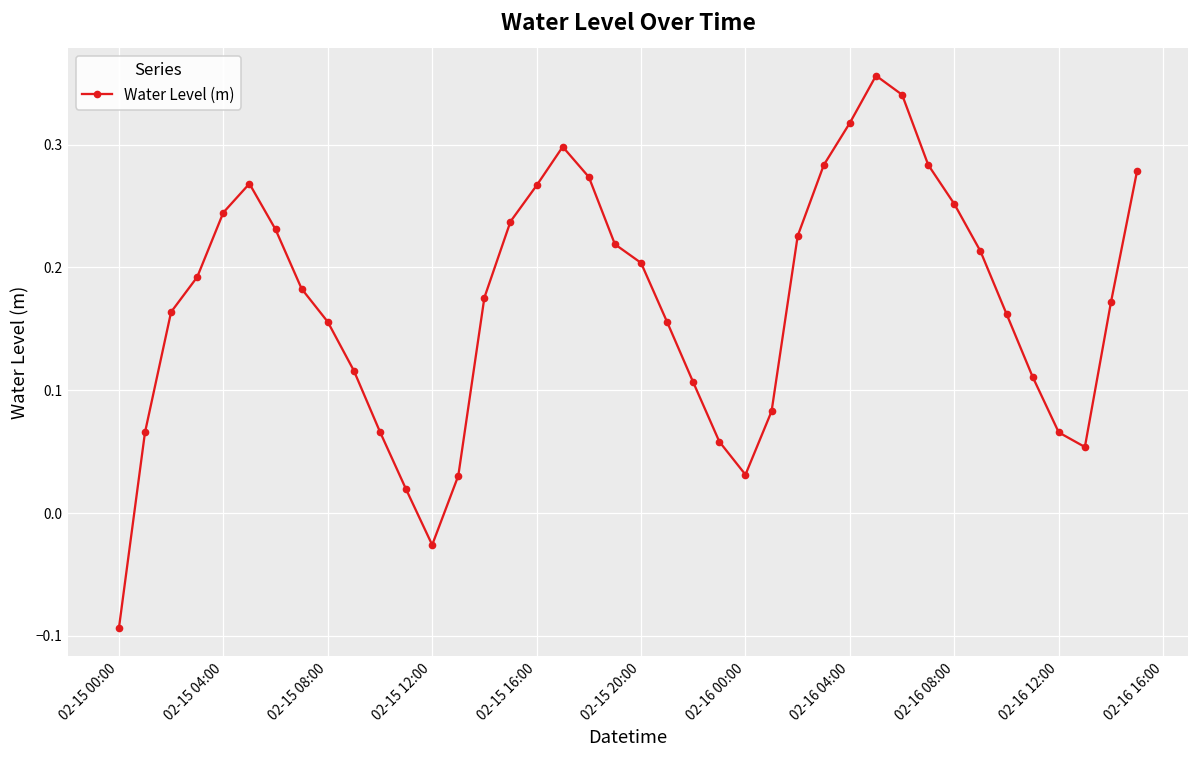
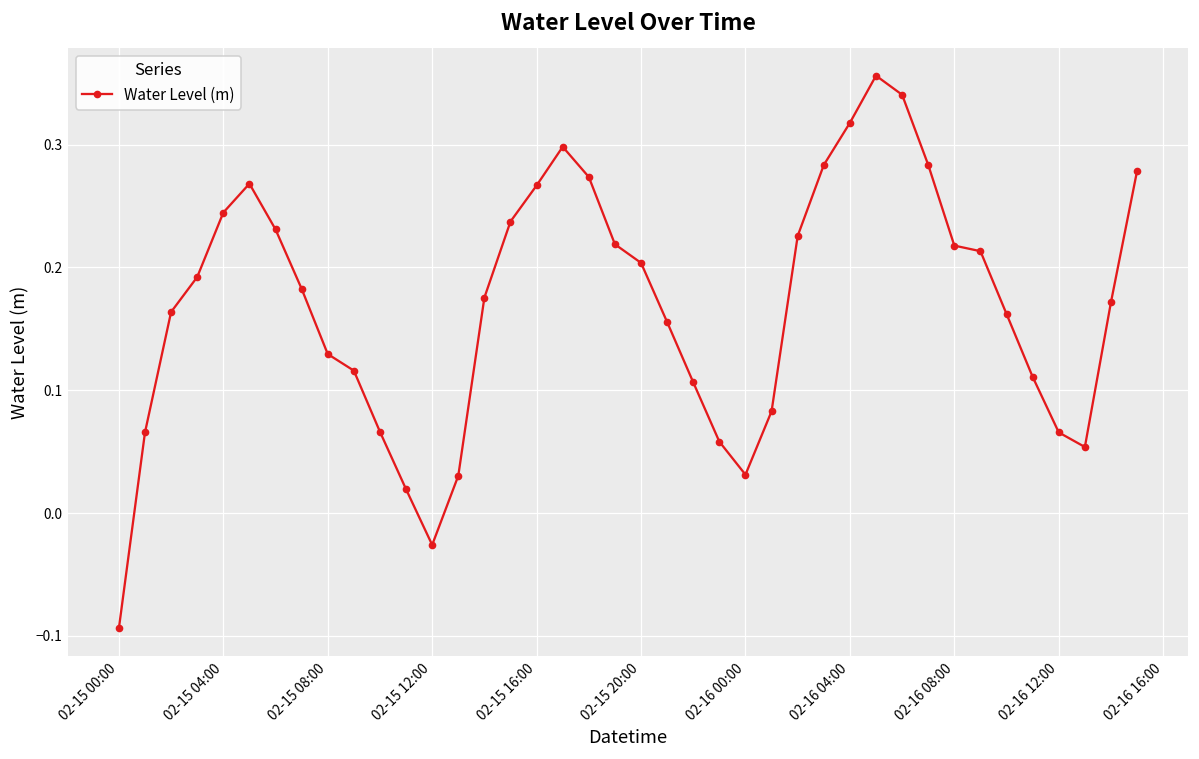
  {
    "02-15 00:00": -0.094,
    "02-15 04:00": 0.245,
-   "02-15 08:00": 0.156,
+   "02-15 08:00": 0.129,
    "02-15 12:00": -0.026,
    "02-15 16:00": 0.267,
    "02-15 20:00": 0.204,
    "02-16 00:00": 0.031,
    "02-16 04:00": 0.318,
-   "02-16 08:00": 0.252,
+   "02-16 08:00": 0.218,
    "02-16 12:00": 0.066
  }
